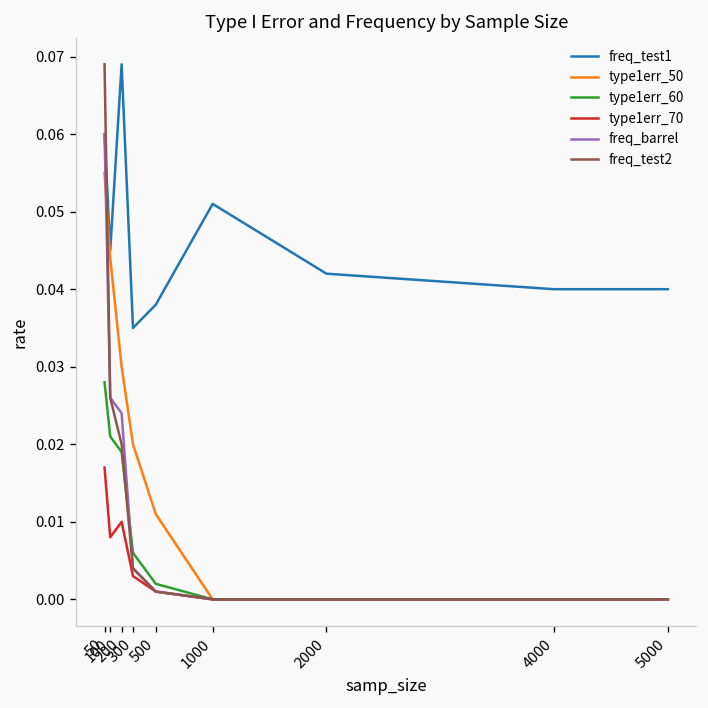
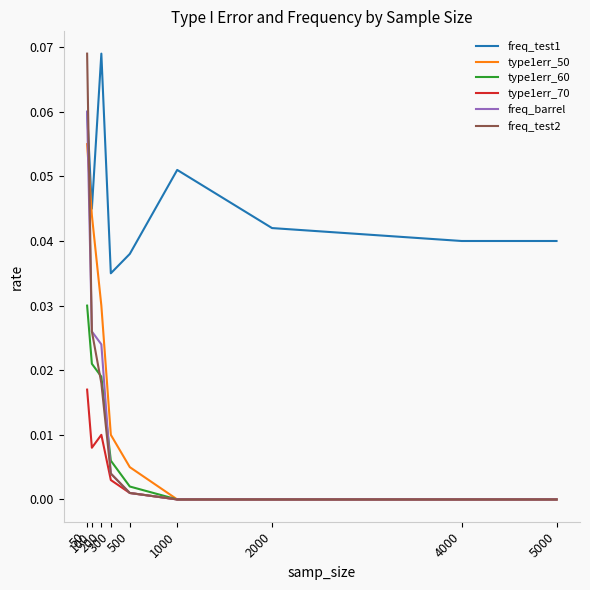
  {
    "freq_test1": {
      "100": 0.045,
      "200": 0.069,
      "300": 0.035,
      "500": 0.038,
      "1000": 0.051,
      "2000": 0.042,
      "4000": 0.040,
      "5000": 0.040
    },
    "type1err_50": {
      "50": 0.055,
      "100": 0.044,
      "200": 0.030,
-     "300": 0.02,
-     "500": 0.011
+     "300": 0.01,
+     "500": 0.005
    },
    "type1err_60": {
-     "50": 0.028,
+     "50": 0.030,
      "100": 0.021,
      "200": 0.019,
      "300": 0.006,
      "500": 0.002
    },
    "type1err_70": {
      "50": 0.017,
      "100": 0.008,
      "200": 0.010,
      "300": 0.003
    },
    "freq_barrel": {
      "200": 0.024
    },
    "freq_test2": {
      "50": 0.069,
-     "200": 0.020
+     "200": 0.018
    }
  }
